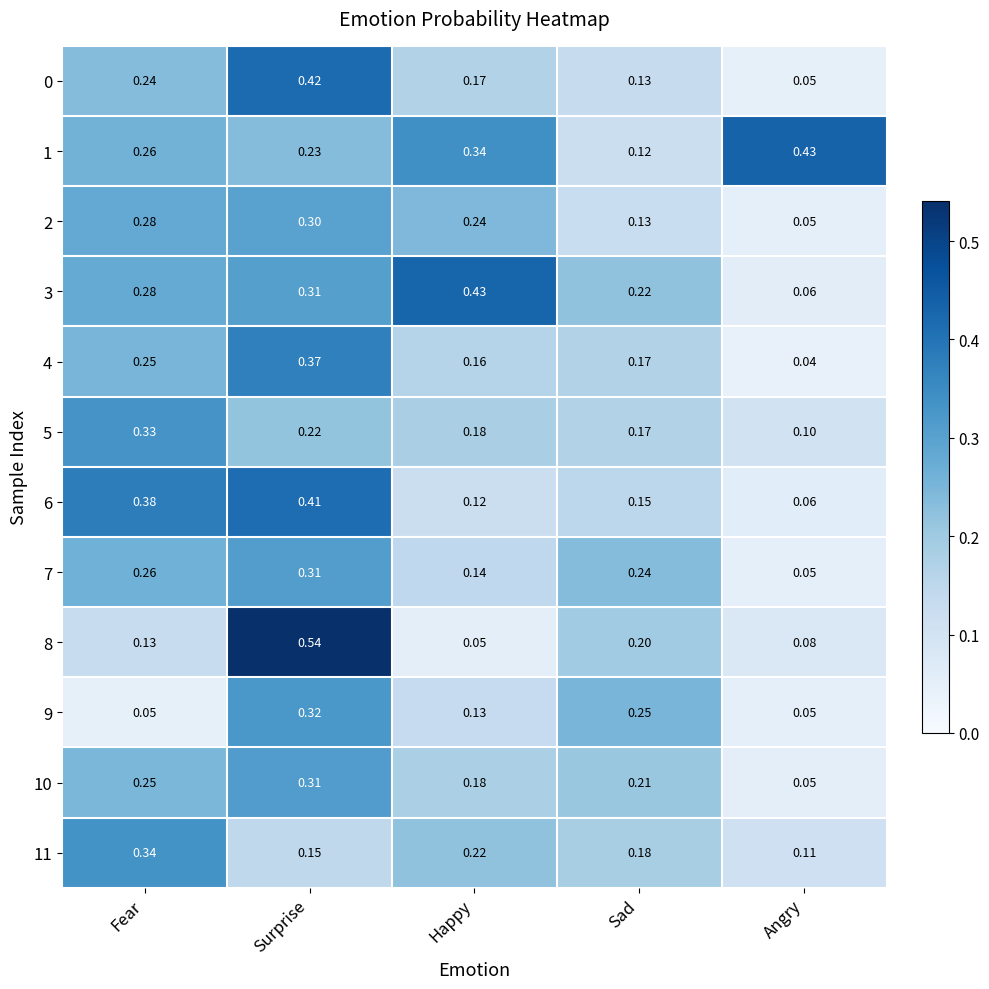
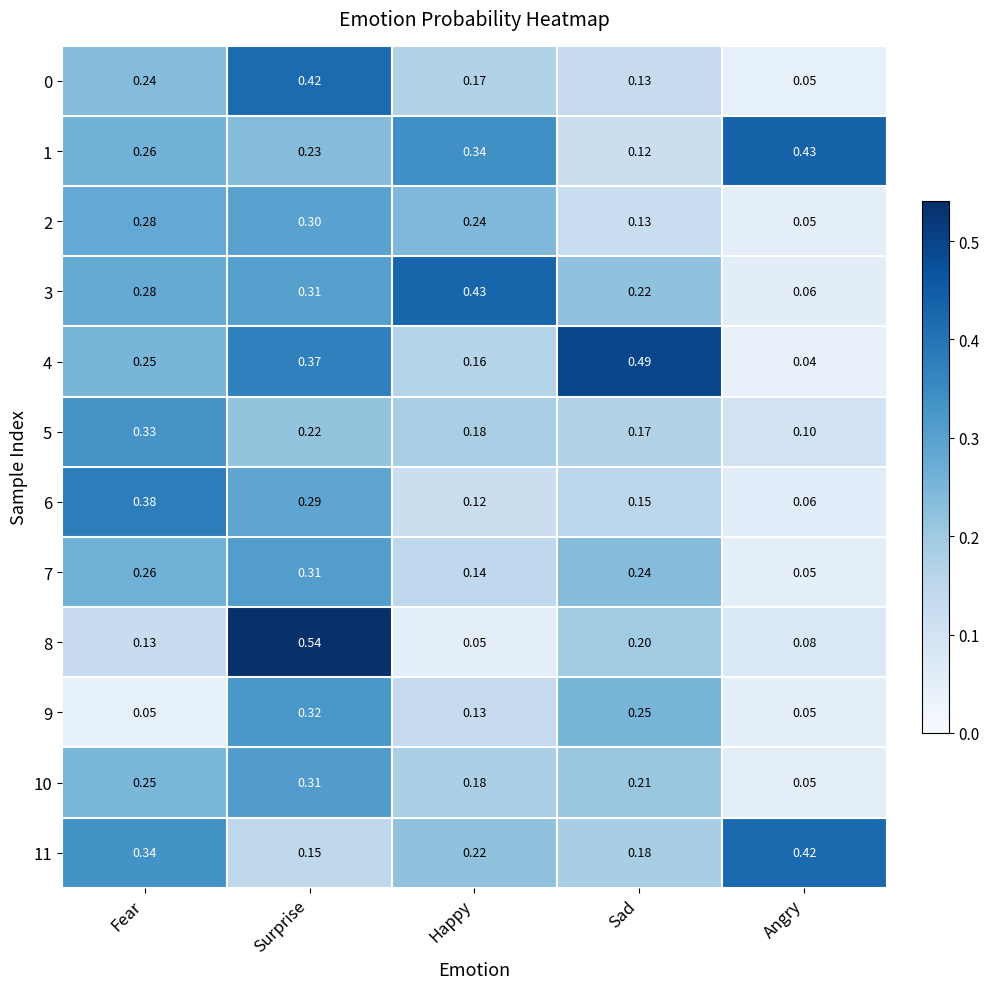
  {
    "0": {
      "Fear": 0.24,
      "Surprise": 0.42,
      "Happy": 0.17,
      "Sad": 0.13,
      "Angry": 0.05
    },
    "1": {
      "Fear": 0.26,
      "Surprise": 0.23,
      "Happy": 0.34,
      "Sad": 0.12,
      "Angry": 0.43
    },
    "2": {
      "Fear": 0.28,
      "Surprise": 0.30,
      "Happy": 0.24,
      "Sad": 0.13,
      "Angry": 0.05
    },
    "3": {
      "Fear": 0.28,
      "Surprise": 0.31,
      "Happy": 0.43,
      "Sad": 0.22,
      "Angry": 0.06
    },
    "4": {
      "Fear": 0.25,
      "Surprise": 0.37,
      "Happy": 0.16,
-     "Sad": 0.17,
+     "Sad": 0.49,
      "Angry": 0.04
    },
    "5": {
      "Fear": 0.33,
      "Surprise": 0.22,
      "Happy": 0.18,
      "Sad": 0.17,
      "Angry": 0.10
    },
    "6": {
      "Fear": 0.38,
-     "Surprise": 0.41,
+     "Surprise": 0.29,
      "Happy": 0.12,
      "Sad": 0.15,
      "Angry": 0.06
    },
    "7": {
      "Fear": 0.26,
      "Surprise": 0.31,
      "Happy": 0.14,
      "Sad": 0.24,
      "Angry": 0.05
    },
    "8": {
      "Fear": 0.13,
      "Surprise": 0.54,
      "Happy": 0.05,
      "Sad": 0.20,
      "Angry": 0.08
    },
    "9": {
      "Fear": 0.05,
      "Surprise": 0.32,
      "Happy": 0.13,
      "Sad": 0.25,
      "Angry": 0.05
    },
    "10": {
      "Fear": 0.25,
      "Surprise": 0.31,
      "Happy": 0.18,
      "Sad": 0.21,
      "Angry": 0.05
    },
    "11": {
      "Fear": 0.34,
      "Surprise": 0.15,
      "Happy": 0.22,
      "Sad": 0.18,
-     "Angry": 0.11
+     "Angry": 0.42
    }
  }
